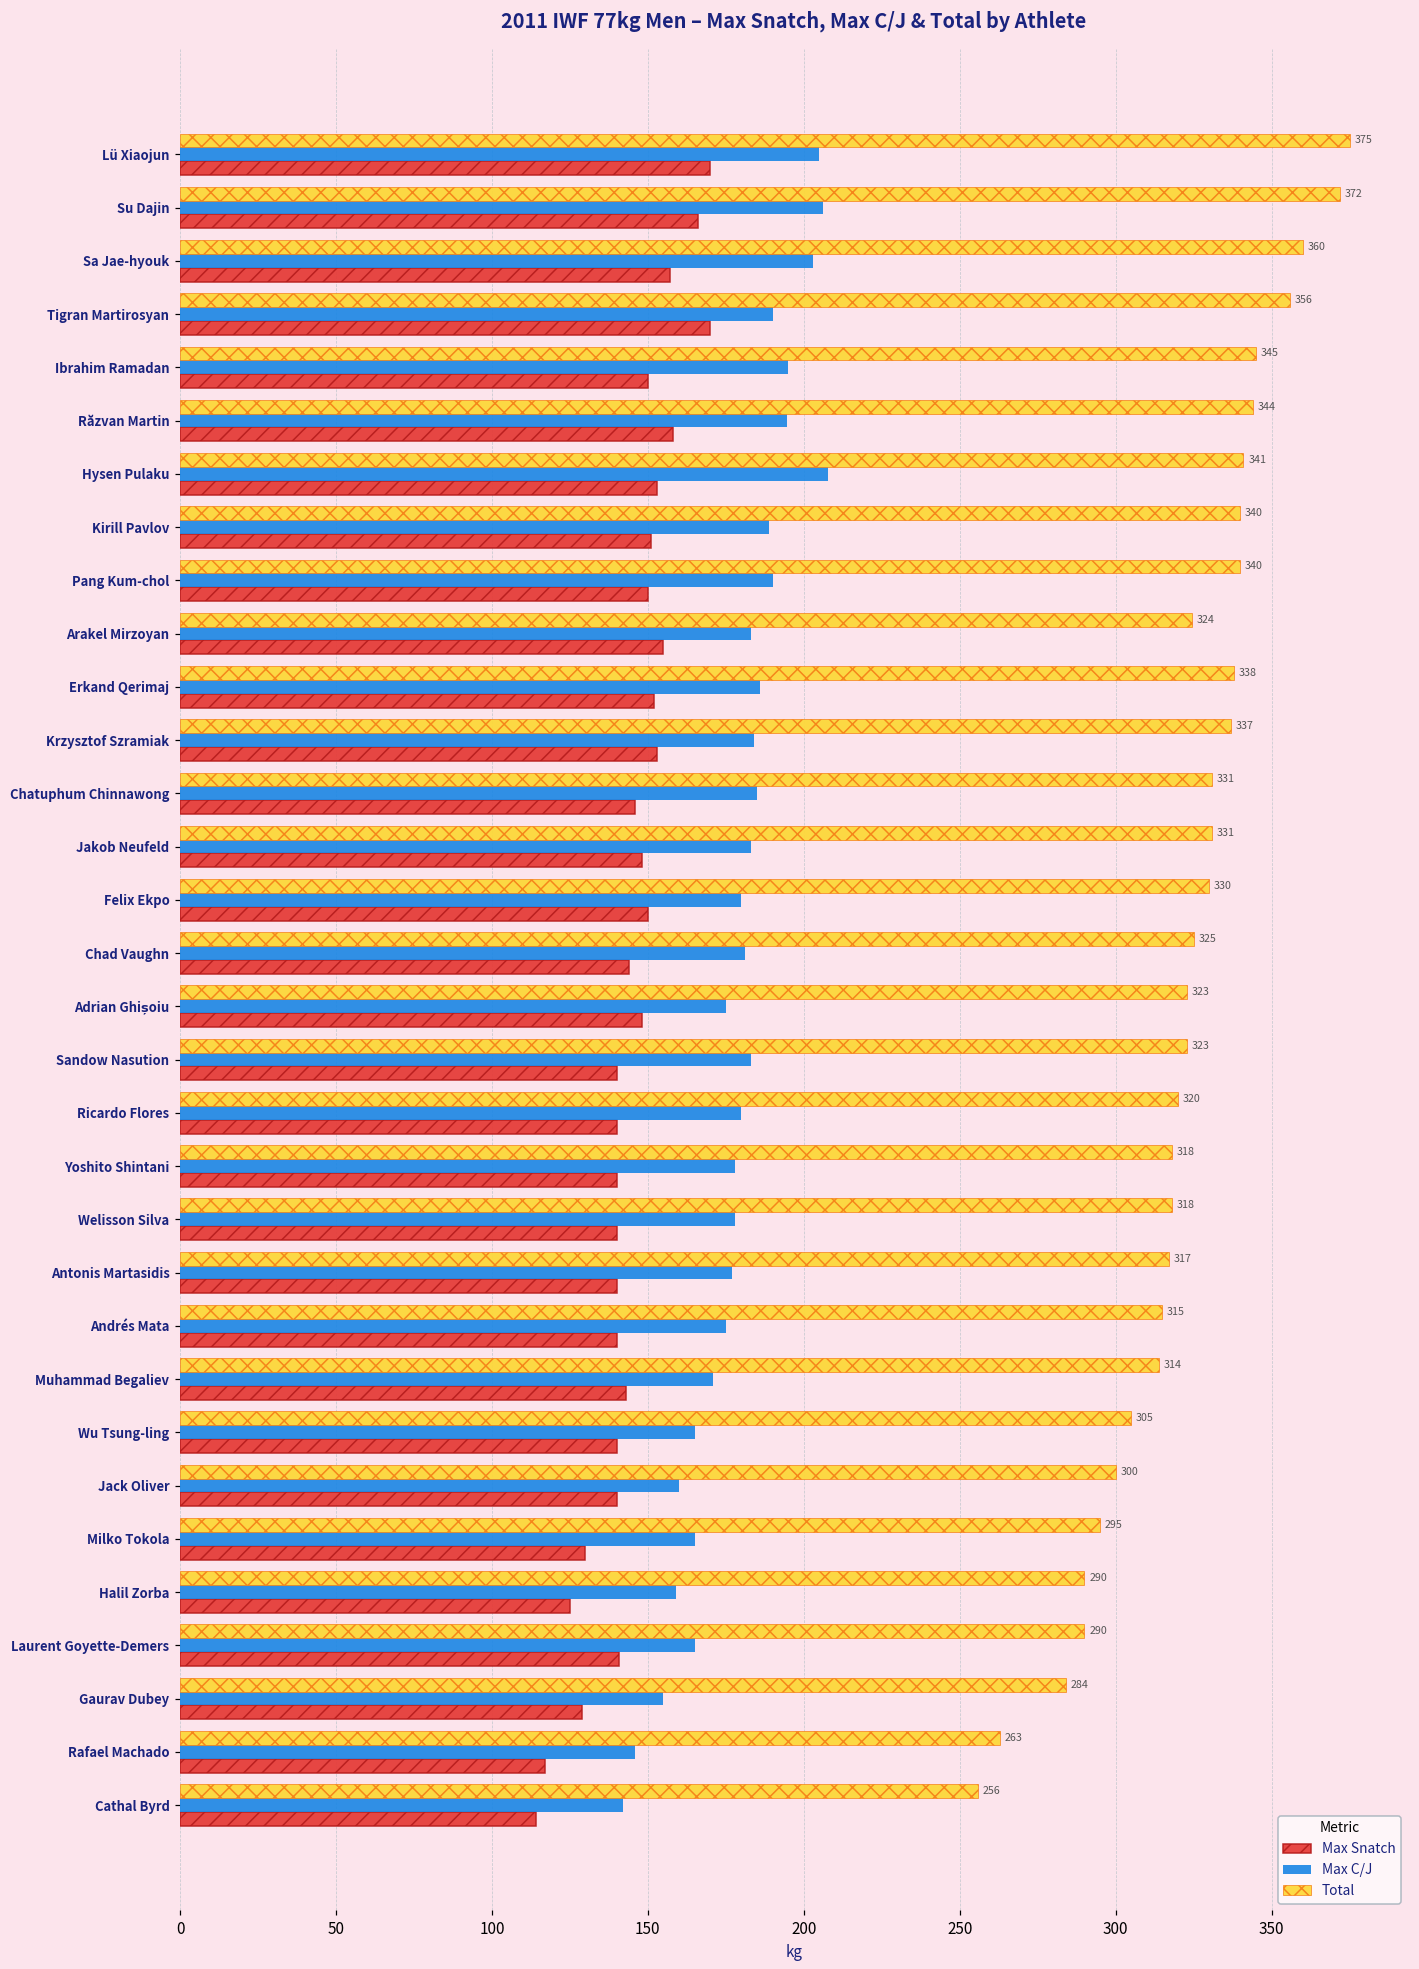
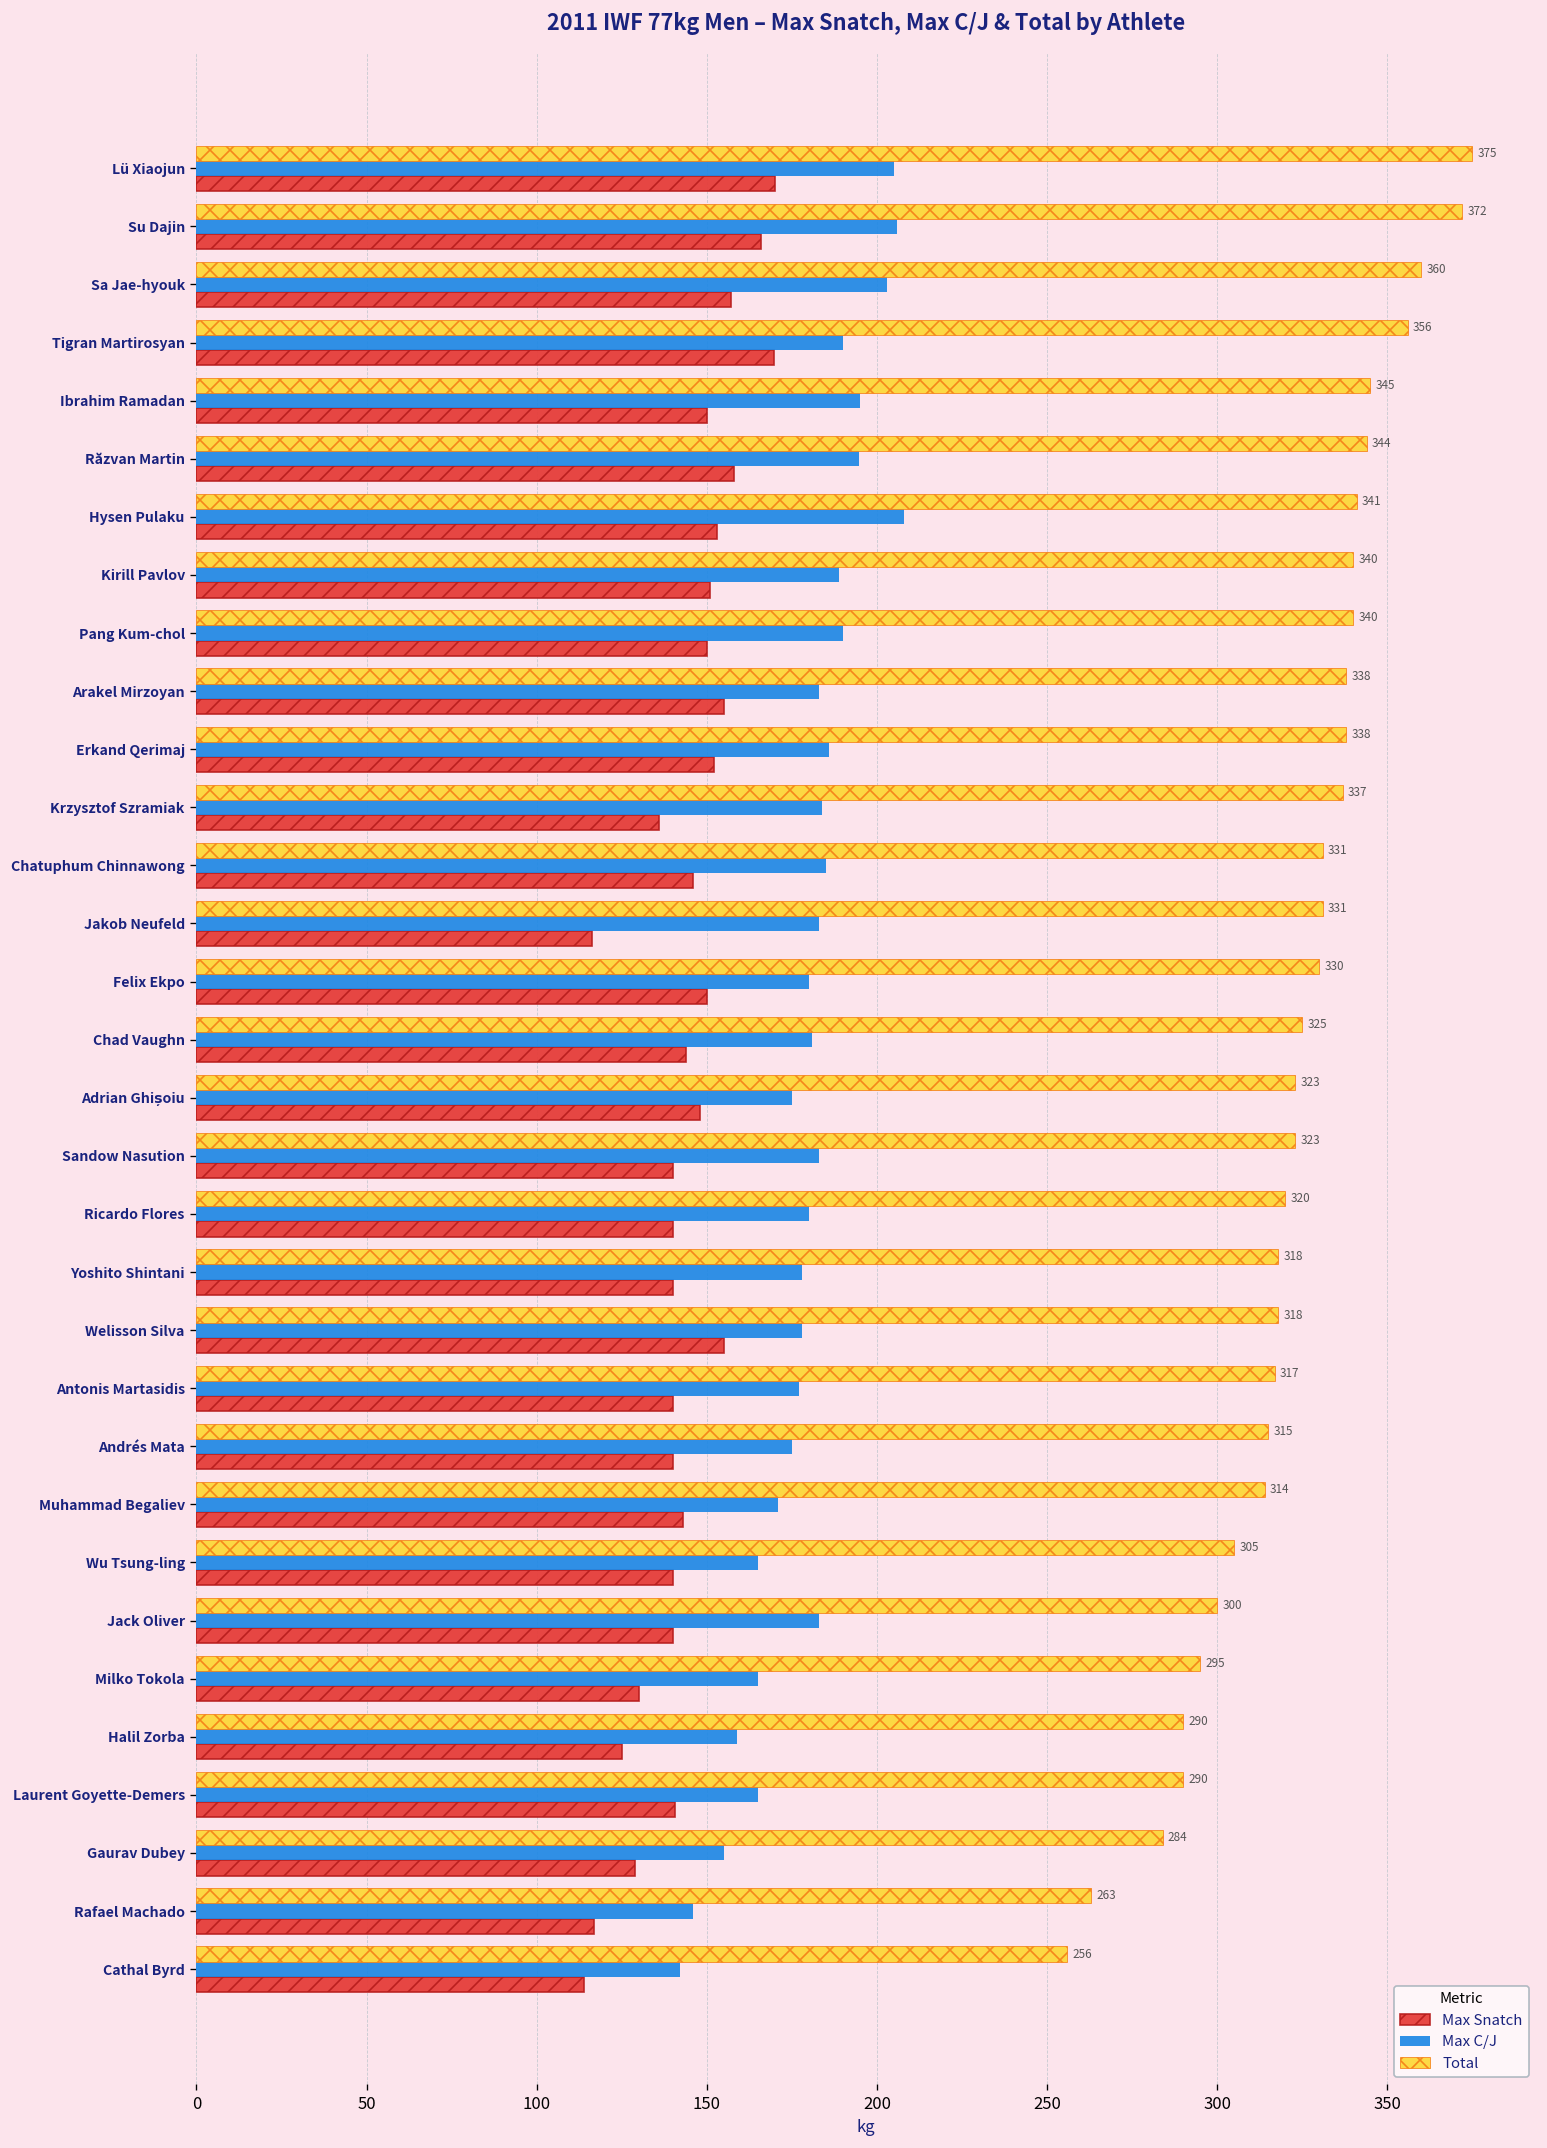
  {
    "Max Snatch": {
      "Lü Xiaojun": 170,
      "Su Dajin": 166,
      "Sa Jae-hyouk": 157,
      "Tigran Martirosyan": 170,
      "Ibrahim Ramadan": 150,
      "Răzvan Martin": 158,
      "Hysen Pulaku": 153,
      "Kirill Pavlov": 151,
      "Pang Kum-chol": 150,
      "Arakel Mirzoyan": 155,
      "Erkand Qerimaj": 152,
-     "Krzysztof Szramiak": 153,
+     "Krzysztof Szramiak": 136,
      "Chatuphum Chinnawong": 146,
-     "Jakob Neufeld": 148,
+     "Jakob Neufeld": 116,
      "Felix Ekpo": 150,
      "Chad Vaughn": 144,
      "Adrian Ghișoiu": 148,
      "Sandow Nasution": 140,
      "Ricardo Flores": 140,
      "Yoshito Shintani": 140,
-     "Welisson Silva": 140,
+     "Welisson Silva": 155,
      "Antonis Martasidis": 140,
      "Andrés Mata": 140,
      "Muhammad Begaliev": 143,
      "Wu Tsung-ling": 140,
      "Jack Oliver": 140,
      "Milko Tokola": 130,
      "Halil Zorba": 125,
      "Laurent Goyette-Demers": 141,
      "Gaurav Dubey": 129,
      "Rafael Machado": 117,
      "Cathal Byrd": 114
    },
    "Max C/J": {
      "Lü Xiaojun": 205,
      "Su Dajin": 206,
      "Sa Jae-hyouk": 203,
      "Tigran Martirosyan": 190,
      "Ibrahim Ramadan": 195,
      "Răzvan Martin": 195,
      "Hysen Pulaku": 208,
      "Kirill Pavlov": 189,
      "Pang Kum-chol": 190,
      "Arakel Mirzoyan": 183,
      "Erkand Qerimaj": 186,
      "Krzysztof Szramiak": 184,
      "Chatuphum Chinnawong": 185,
      "Jakob Neufeld": 183,
      "Felix Ekpo": 180,
      "Chad Vaughn": 181,
      "Adrian Ghișoiu": 175,
      "Sandow Nasution": 183,
      "Ricardo Flores": 180,
      "Yoshito Shintani": 178,
      "Welisson Silva": 178,
      "Antonis Martasidis": 177,
      "Andrés Mata": 175,
      "Muhammad Begaliev": 171,
      "Wu Tsung-ling": 165,
-     "Jack Oliver": 160,
+     "Jack Oliver": 183,
      "Milko Tokola": 165,
      "Halil Zorba": 159,
      "Laurent Goyette-Demers": 165,
      "Gaurav Dubey": 155,
      "Rafael Machado": 146,
      "Cathal Byrd": 142
    },
    "Total": {
      "Lü Xiaojun": 375,
      "Su Dajin": 372,
      "Sa Jae-hyouk": 360,
      "Tigran Martirosyan": 356,
      "Ibrahim Ramadan": 345,
      "Răzvan Martin": 344,
      "Hysen Pulaku": 341,
      "Kirill Pavlov": 340,
      "Pang Kum-chol": 340,
-     "Arakel Mirzoyan": 324,
+     "Arakel Mirzoyan": 338,
      "Erkand Qerimaj": 338,
      "Krzysztof Szramiak": 337,
      "Chatuphum Chinnawong": 331,
      "Jakob Neufeld": 331,
      "Felix Ekpo": 330,
      "Chad Vaughn": 325,
      "Adrian Ghișoiu": 323,
      "Sandow Nasution": 323,
      "Ricardo Flores": 320,
      "Yoshito Shintani": 318,
      "Welisson Silva": 318,
      "Antonis Martasidis": 317,
      "Andrés Mata": 315,
      "Muhammad Begaliev": 314,
      "Wu Tsung-ling": 305,
      "Jack Oliver": 300,
      "Milko Tokola": 295,
      "Halil Zorba": 290,
      "Laurent Goyette-Demers": 290,
      "Gaurav Dubey": 284,
      "Rafael Machado": 263,
      "Cathal Byrd": 256
    }
  }
